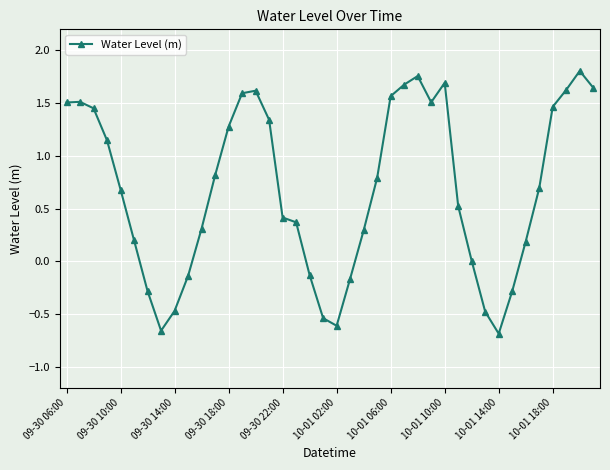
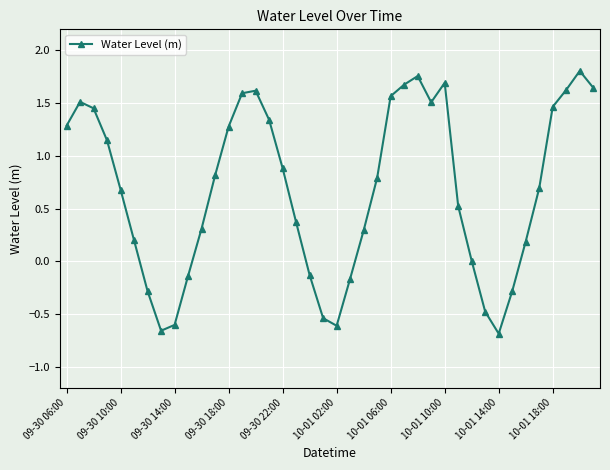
  {
-   "09-30 06:00": 1.51,
+   "09-30 06:00": 1.29,
    "09-30 10:00": 0.68,
-   "09-30 14:00": -0.47,
+   "09-30 14:00": -0.60,
    "09-30 18:00": 1.28,
-   "09-30 22:00": 0.41,
+   "09-30 22:00": 0.88,
    "10-01 02:00": -0.61,
    "10-01 06:00": 1.57,
    "10-01 10:00": 1.69,
    "10-01 14:00": -0.69,
    "10-01 18:00": 1.46
  }
